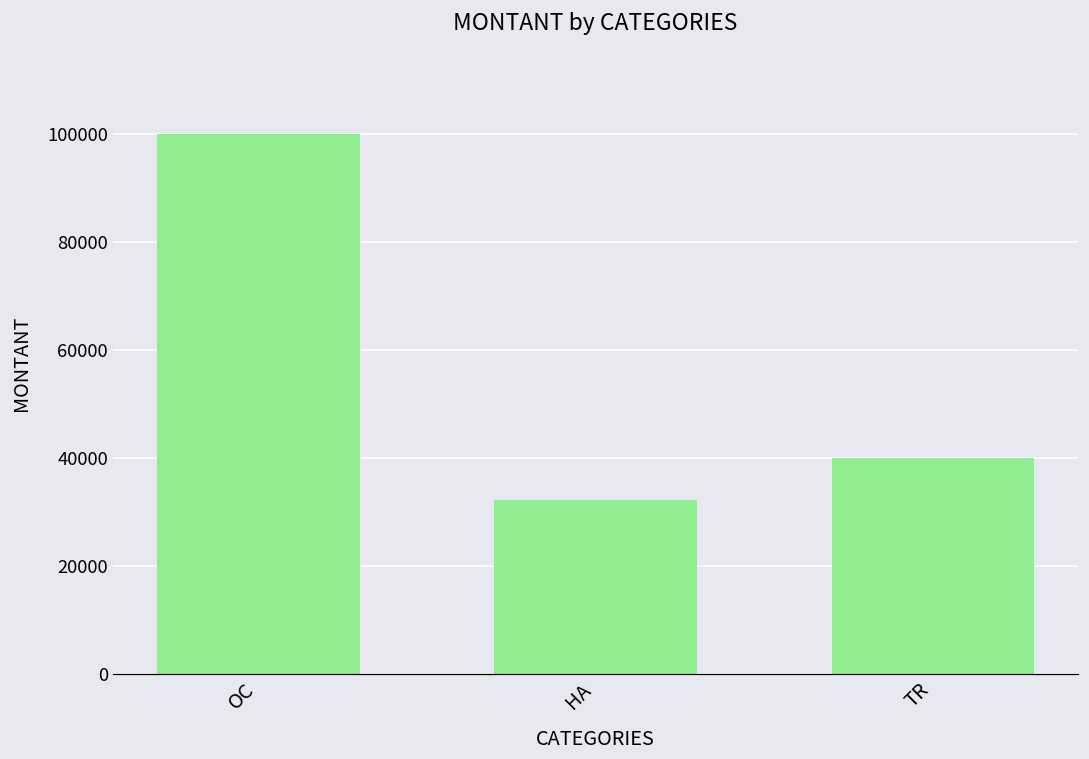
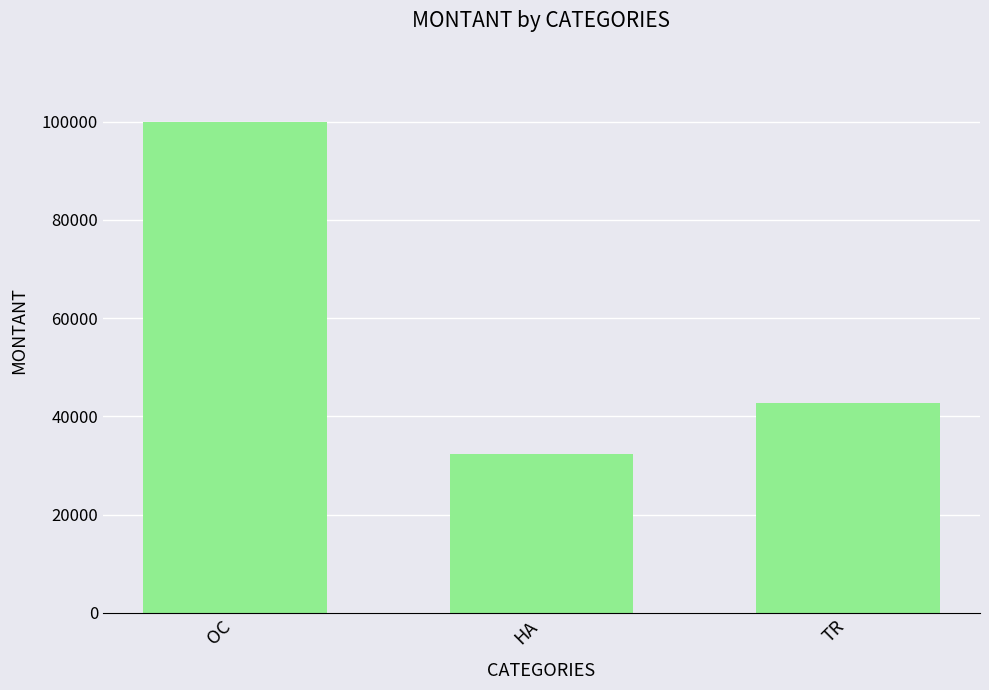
  {
    "OC": 100000,
    "HA": 32000,
-   "TR": 40000
+   "TR": 43000
  }
